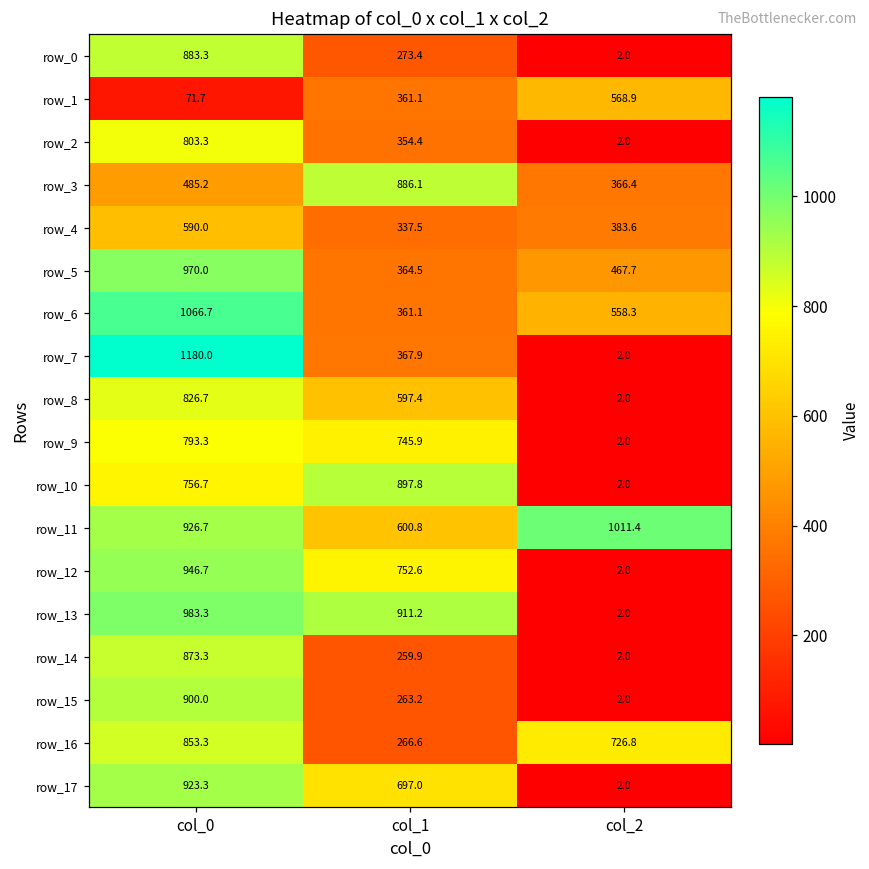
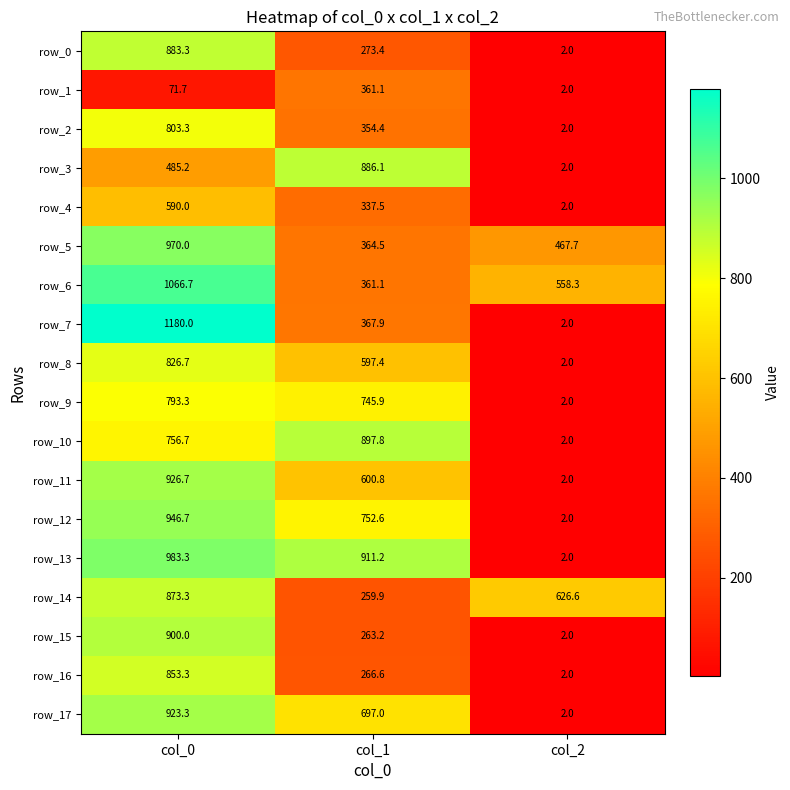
  {
    "row_0": {
      "col_0": 883.3,
      "col_1": 273.4,
      "col_2": 2.0
    },
    "row_1": {
      "col_0": 71.7,
      "col_1": 361.1,
-     "col_2": 568.9
+     "col_2": 2.0
    },
    "row_2": {
      "col_0": 803.3,
      "col_1": 354.4,
      "col_2": 2.0
    },
    "row_3": {
      "col_0": 485.2,
      "col_1": 886.1,
-     "col_2": 366.4
+     "col_2": 2.0
    },
    "row_4": {
      "col_0": 590.0,
      "col_1": 337.5,
-     "col_2": 383.6
+     "col_2": 2.0
    },
    "row_5": {
      "col_0": 970.0,
      "col_1": 364.5,
      "col_2": 467.7
    },
    "row_6": {
      "col_0": 1066.7,
      "col_1": 361.1,
      "col_2": 558.3
    },
    "row_7": {
      "col_0": 1180.0,
      "col_1": 367.9,
      "col_2": 2.0
    },
    "row_8": {
      "col_0": 826.7,
      "col_1": 597.4,
      "col_2": 2.0
    },
    "row_9": {
      "col_0": 793.3,
      "col_1": 745.9,
      "col_2": 2.0
    },
    "row_10": {
      "col_0": 756.7,
      "col_1": 897.8,
      "col_2": 2.0
    },
    "row_11": {
      "col_0": 926.7,
      "col_1": 600.8,
-     "col_2": 1011.4
+     "col_2": 2.0
    },
    "row_12": {
      "col_0": 946.7,
      "col_1": 752.6,
      "col_2": 2.0
    },
    "row_13": {
      "col_0": 983.3,
      "col_1": 911.2,
      "col_2": 2.0
    },
    "row_14": {
      "col_0": 873.3,
      "col_1": 259.9,
-     "col_2": 2.0
+     "col_2": 626.6
    },
    "row_15": {
      "col_0": 900.0,
      "col_1": 263.2,
      "col_2": 2.0
    },
    "row_16": {
      "col_0": 853.3,
      "col_1": 266.6,
-     "col_2": 726.8
+     "col_2": 2.0
    },
    "row_17": {
      "col_0": 923.3,
      "col_1": 697.0,
      "col_2": 2.0
    }
  }
